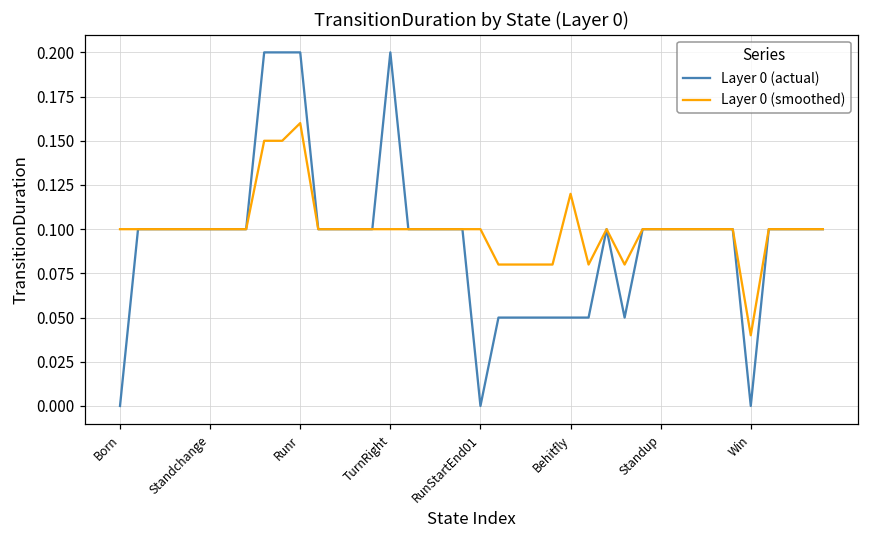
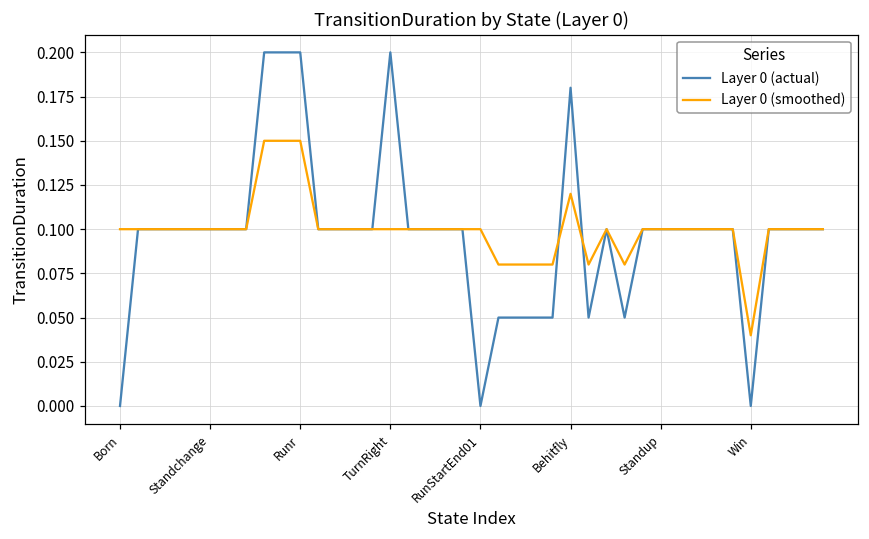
  {
    "Layer 0 (actual)": {
      "Born": 0.00,
      "Runr": 0.20,
      "TurnRight": 0.20,
      "RunStartEnd01": 0.00,
-     "Behitfly": 0.05,
+     "Behitfly": 0.18,
      "Win": 0.00
    },
    "Layer 0 (smoothed)": {
      "Born": 0.10,
-     "Runr": 0.16,
+     "Runr": 0.15,
      "TurnRight": 0.10,
      "RunStartEnd01": 0.10,
      "Behitfly": 0.12,
      "Win": 0.04
    }
  }
